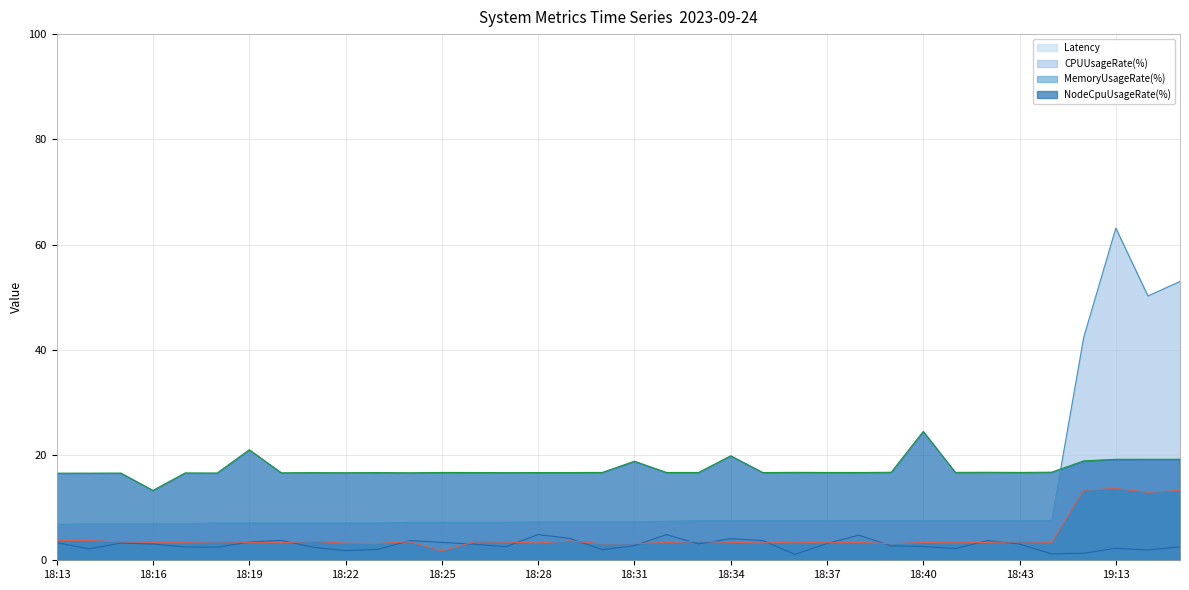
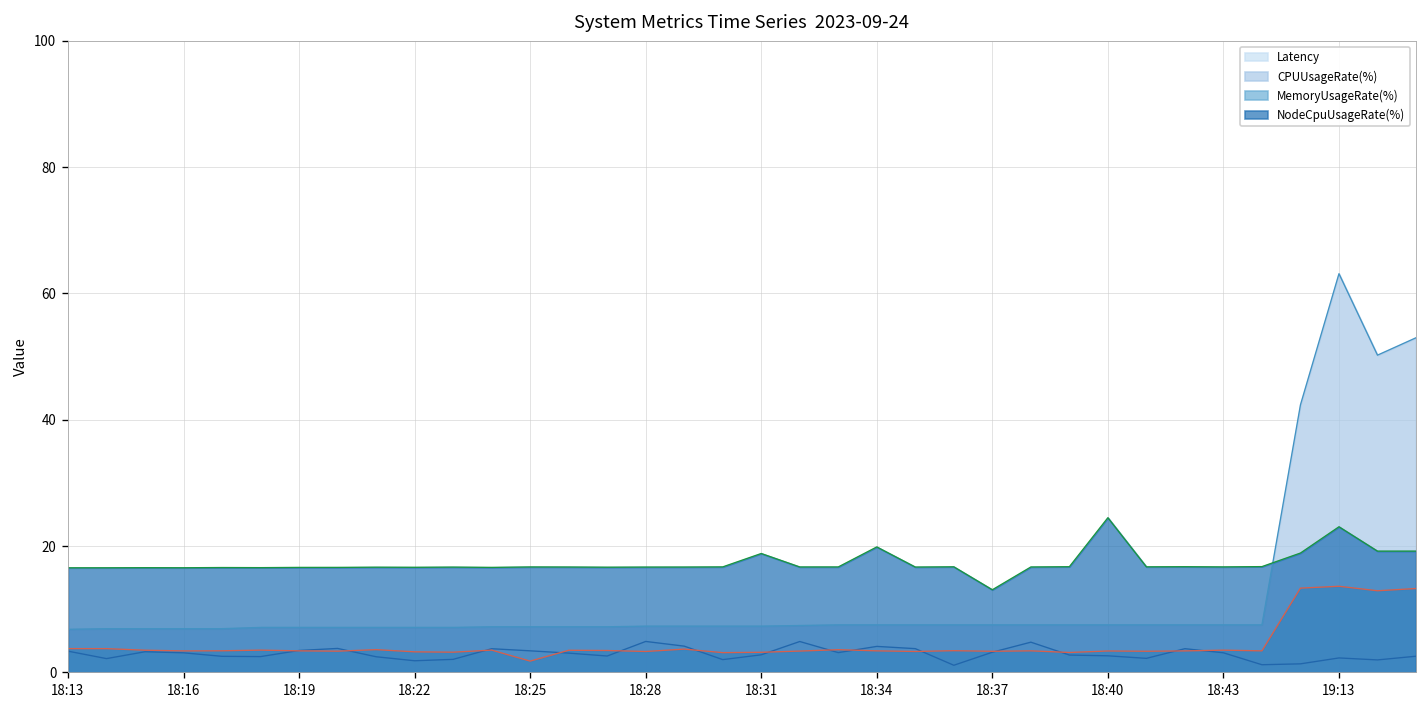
  {
    "MemoryUsageRate(%)": {
      "18:22": 3,
      "18:25": 2,
      "18:28": 3,
      "18:34": 3,
      "18:40": 3,
      "19:13": 14
    },
    "NodeCpuUsageRate(%)": {
      "18:13": 17,
-     "18:16": 13,
-     "18:19": 21,
+     "18:16": 17,
+     "18:19": 17,
      "18:22": 17,
      "18:25": 17,
      "18:28": 17,
      "18:31": 19,
      "18:34": 20,
-     "18:37": 17,
+     "18:37": 13,
      "18:40": 24,
      "18:43": 17,
-     "19:13": 19
+     "19:13": 23
    }
  }
